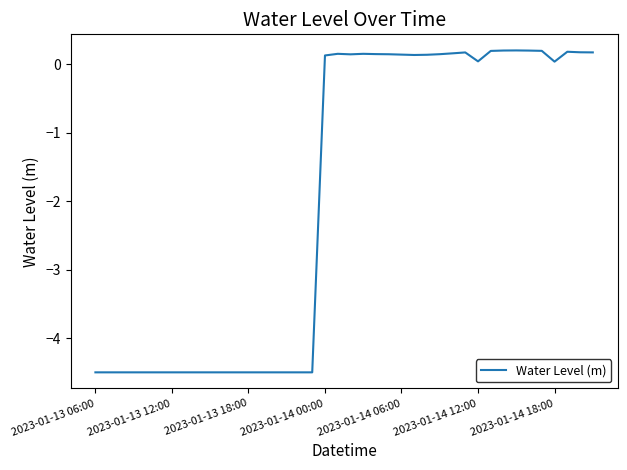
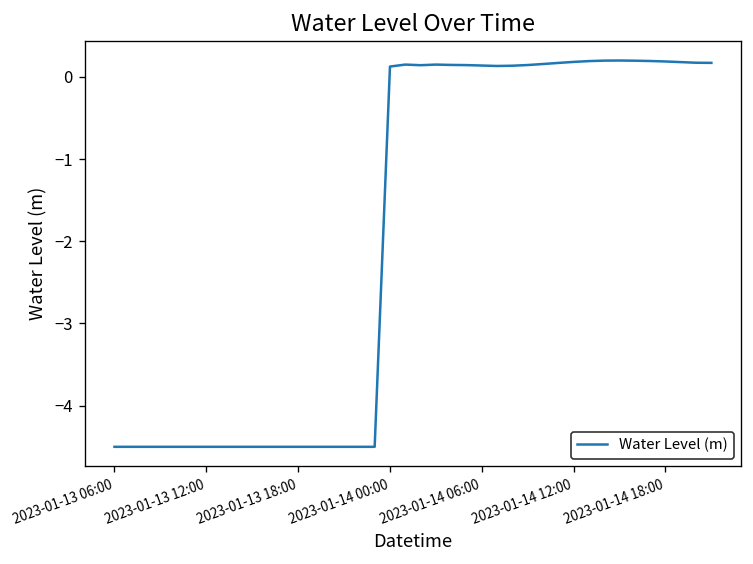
  {
    "2023-01-13 06:00": -4.5,
    "2023-01-13 12:00": -4.5,
    "2023-01-13 18:00": -4.5,
    "2023-01-14 00:00": 0.1,
    "2023-01-14 06:00": 0.1,
-   "2023-01-14 12:00": 0.0,
-   "2023-01-14 18:00": 0.0
+   "2023-01-14 12:00": 0.2,
+   "2023-01-14 18:00": 0.2
  }
